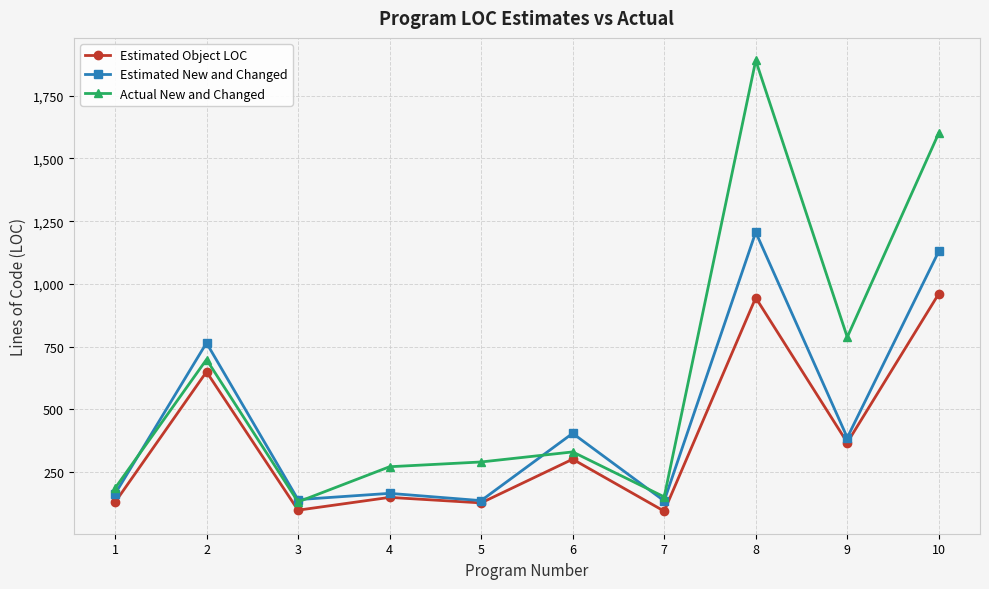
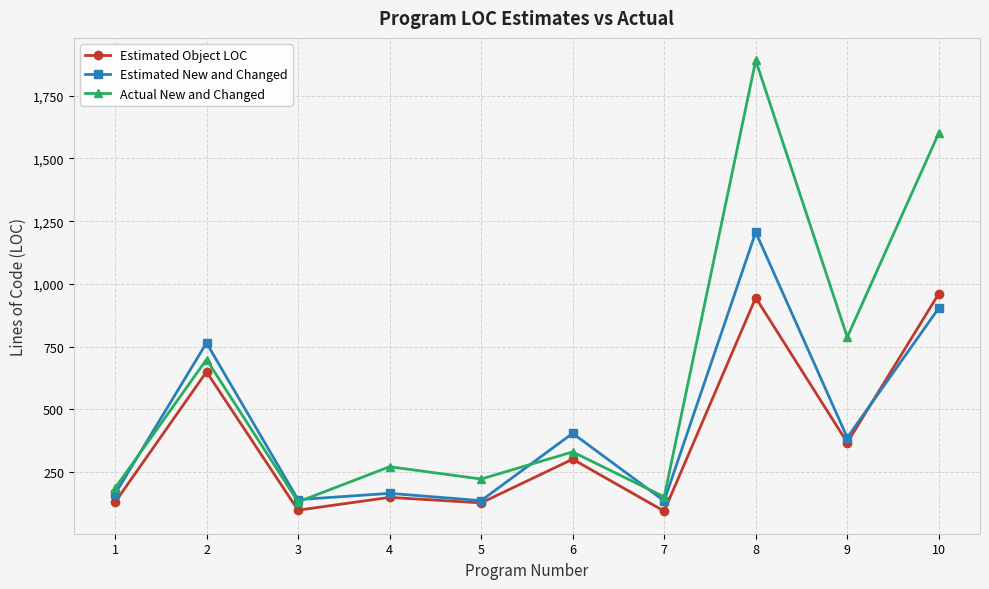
  {
    "Estimated Object LOC": {
      "1": "130",
      "2": "650",
      "3": "100",
      "4": "150",
      "6": "300",
      "7": "100",
      "8": "950",
      "9": "370",
      "10": "960"
    },
    "Estimated New and Changed": {
      "1": "160",
      "2": "770",
      "4": "170",
      "6": "410",
      "7": "140",
      "8": "1,210",
      "9": "390",
-     "10": "1,130"
+     "10": "900"
    },
    "Actual New and Changed": {
      "1": "190",
      "2": "700",
      "4": "270",
-     "5": "290",
+     "5": "220",
      "6": "330",
      "7": "150",
      "8": "1,890",
      "9": "790",
      "10": "1,600"
    }
  }
